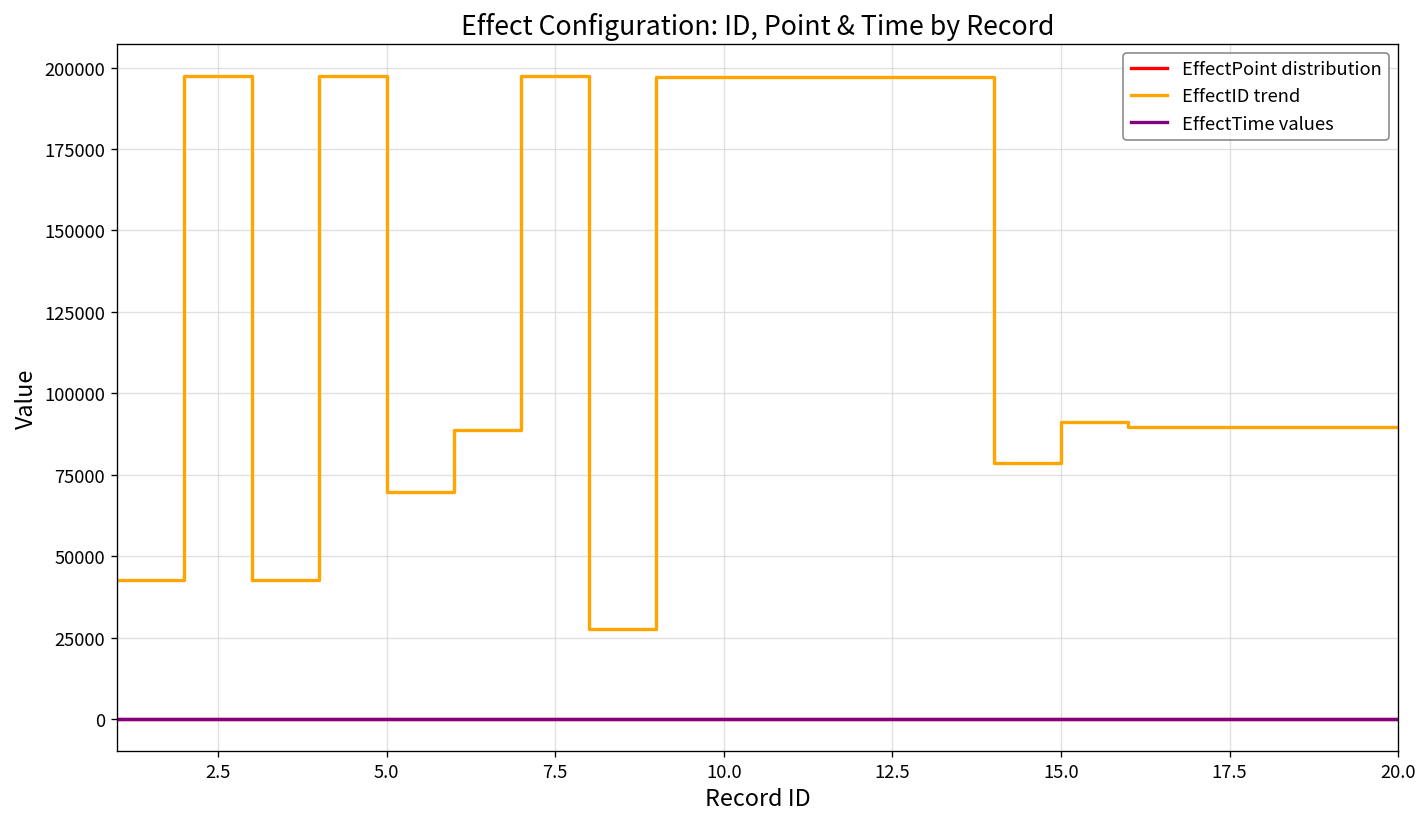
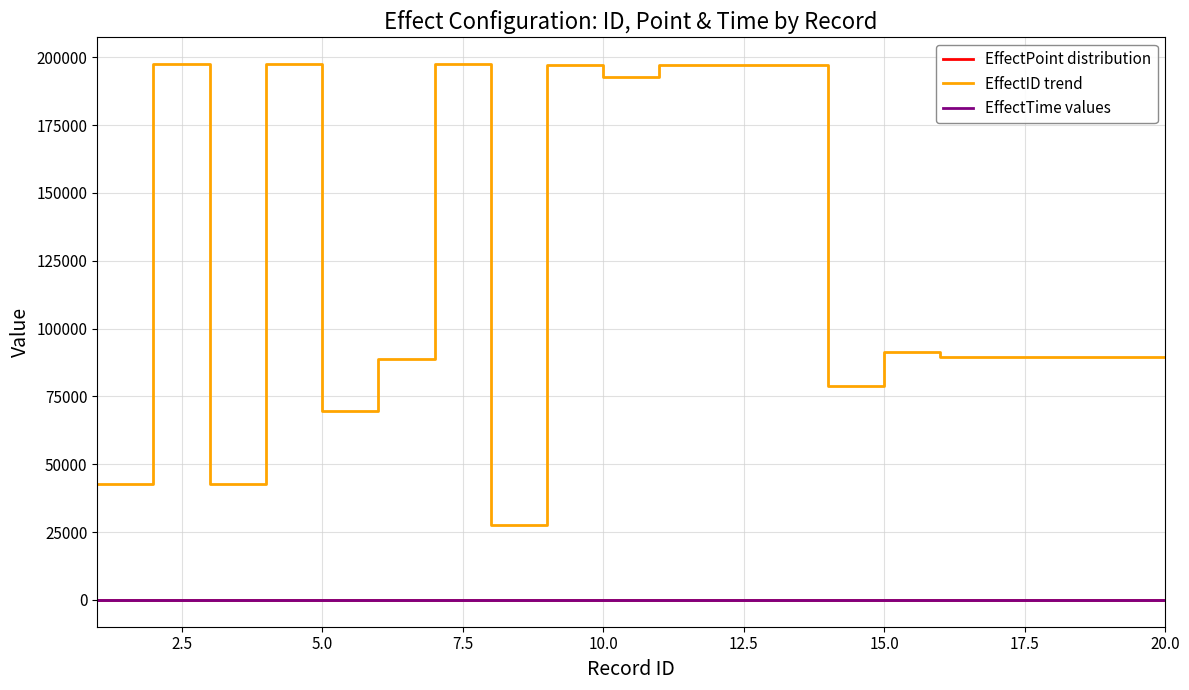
  {
    "EffectTime values": {
      "5.0": 0,
      "10.0": 0,
      "15.0": 0,
      "20.0": 0
    },
    "EffectID trend": {
      "5.0": 70000,
-     "10.0": 197000,
+     "10.0": 193000,
      "15.0": 91000,
      "20.0": 90000
    }
  }
